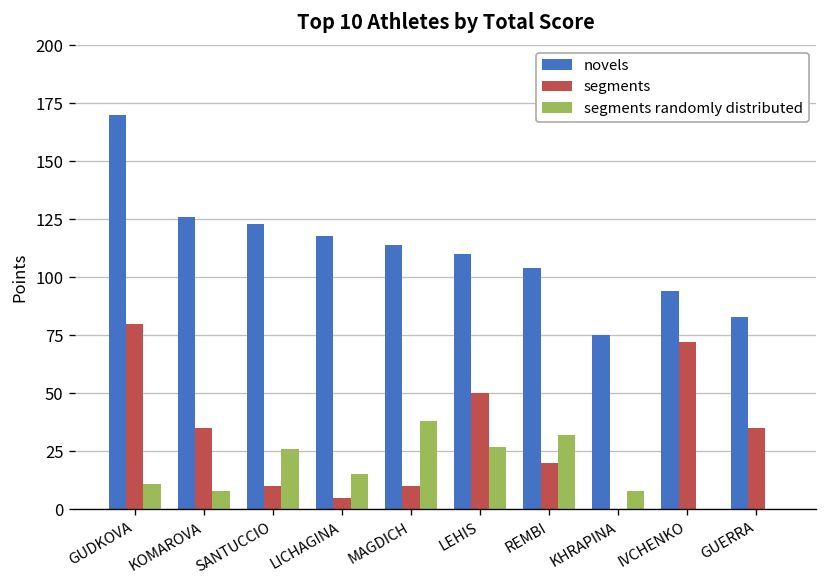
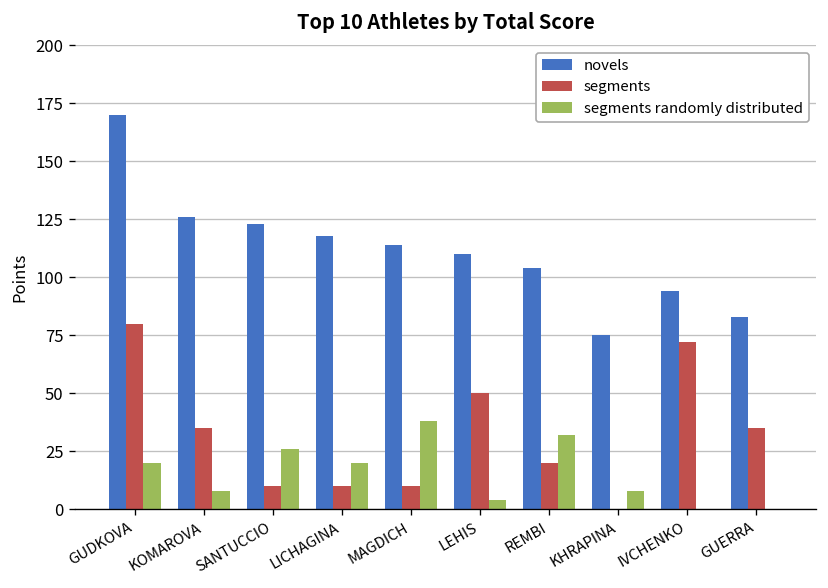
  {
    "novels": {
      "GUDKOVA": 170,
      "KOMAROVA": 126,
      "SANTUCCIO": 123,
      "LICHAGINA": 118,
      "MAGDICH": 114,
      "LEHIS": 110,
      "REMBI": 104,
      "KHRAPINA": 75,
      "IVCHENKO": 94,
      "GUERRA": 83
    },
    "segments": {
      "GUDKOVA": 80,
      "KOMAROVA": 35,
      "SANTUCCIO": 10,
-     "LICHAGINA": 5,
+     "LICHAGINA": 10,
      "MAGDICH": 10,
      "LEHIS": 50,
      "REMBI": 20,
      "KHRAPINA": 0,
      "IVCHENKO": 72,
      "GUERRA": 35
    },
    "segments randomly distributed": {
-     "GUDKOVA": 11,
+     "GUDKOVA": 20,
      "KOMAROVA": 8,
      "SANTUCCIO": 26,
-     "LICHAGINA": 15,
+     "LICHAGINA": 20,
      "MAGDICH": 38,
-     "LEHIS": 27,
+     "LEHIS": 4,
      "REMBI": 32,
      "KHRAPINA": 8,
      "IVCHENKO": 0,
      "GUERRA": 0
    }
  }
